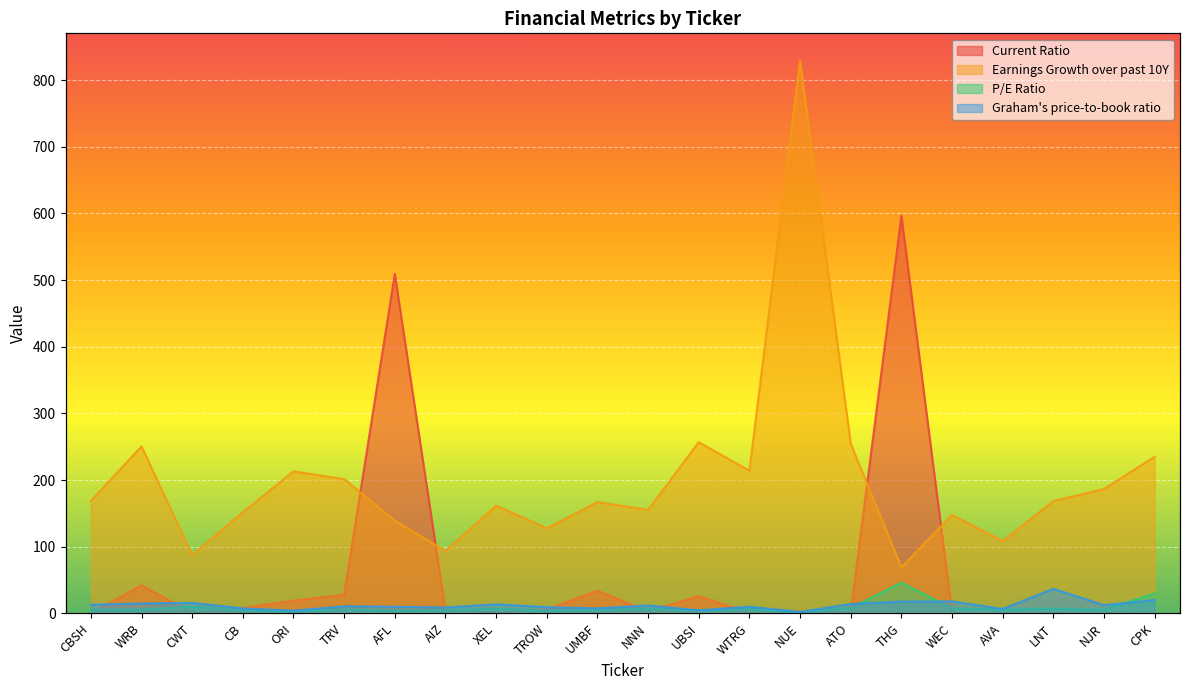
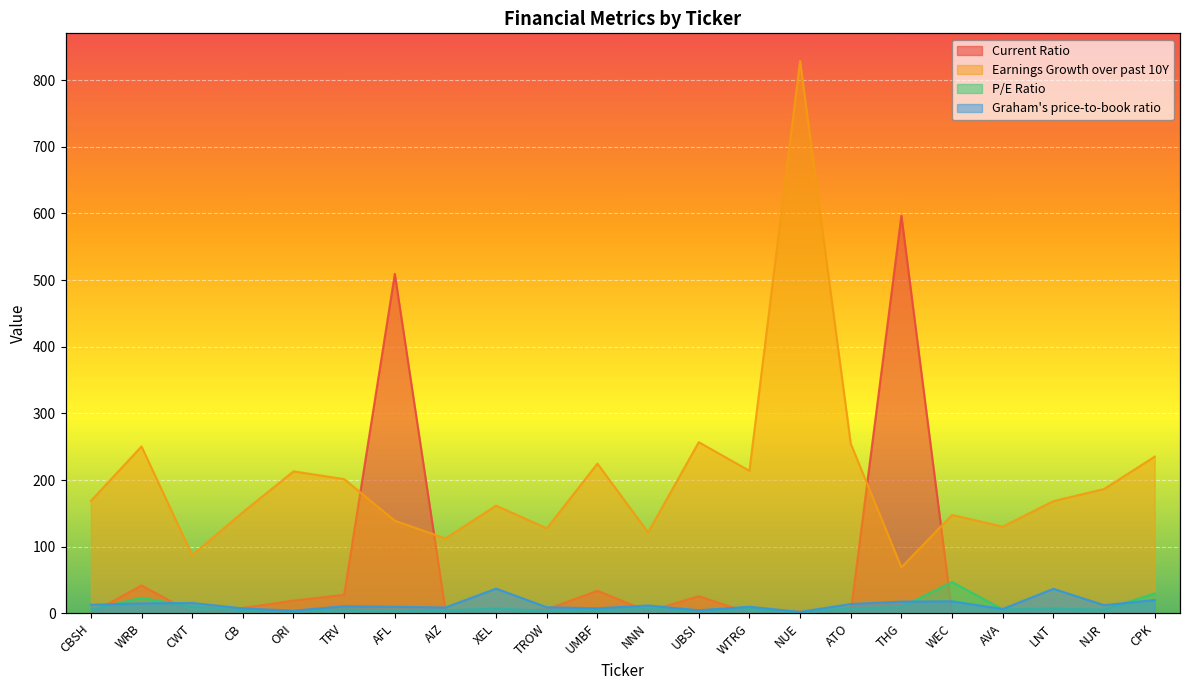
  {
    "Current Ratio": {
      "CBSH": 0,
      "WRB": 40,
      "CWT": 0,
      "ORI": 20,
      "TRV": 30,
      "AFL": 510,
      "XEL": 0,
      "UMBF": 30,
      "NNN": 0,
      "UBSI": 30,
      "WTRG": 0,
      "ATO": 0,
      "THG": 600,
      "WEC": 0,
      "AVA": 0,
      "LNT": 0,
      "NJR": 0,
      "CPK": 0
    },
    "Earnings Growth over past 10Y": {
      "CBSH": 170,
      "WRB": 250,
      "CWT": 90,
      "CB": 150,
      "ORI": 210,
      "TRV": 200,
      "AFL": 140,
-     "AIZ": 90,
+     "AIZ": 110,
      "XEL": 160,
      "TROW": 130,
-     "UMBF": 170,
-     "NNN": 160,
+     "UMBF": 220,
+     "NNN": 120,
      "UBSI": 260,
      "WTRG": 210,
      "NUE": 830,
      "ATO": 250,
      "THG": 70,
      "WEC": 150,
-     "AVA": 110,
+     "AVA": 130,
      "LNT": 170,
      "NJR": 190,
      "CPK": 240
    },
    "P/E Ratio": {
      "CBSH": 10,
-     "WRB": 10,
+     "WRB": 20,
      "CWT": 10,
      "TRV": 10,
      "AFL": 0,
      "XEL": 10,
      "NNN": 10,
      "ATO": 10,
-     "THG": 50,
-     "WEC": 10,
+     "THG": 10,
+     "WEC": 50,
      "LNT": 10,
      "NJR": 10,
      "CPK": 30
    },
    "Graham's price-to-book ratio": {
      "CBSH": 10,
      "WRB": 10,
      "CWT": 20,
      "TRV": 10,
      "AFL": 10,
      "AIZ": 10,
-     "XEL": 10,
+     "XEL": 40,
      "NNN": 10,
      "ATO": 10,
      "THG": 20,
      "WEC": 20,
      "LNT": 40,
      "NJR": 10,
      "CPK": 20
    }
  }
